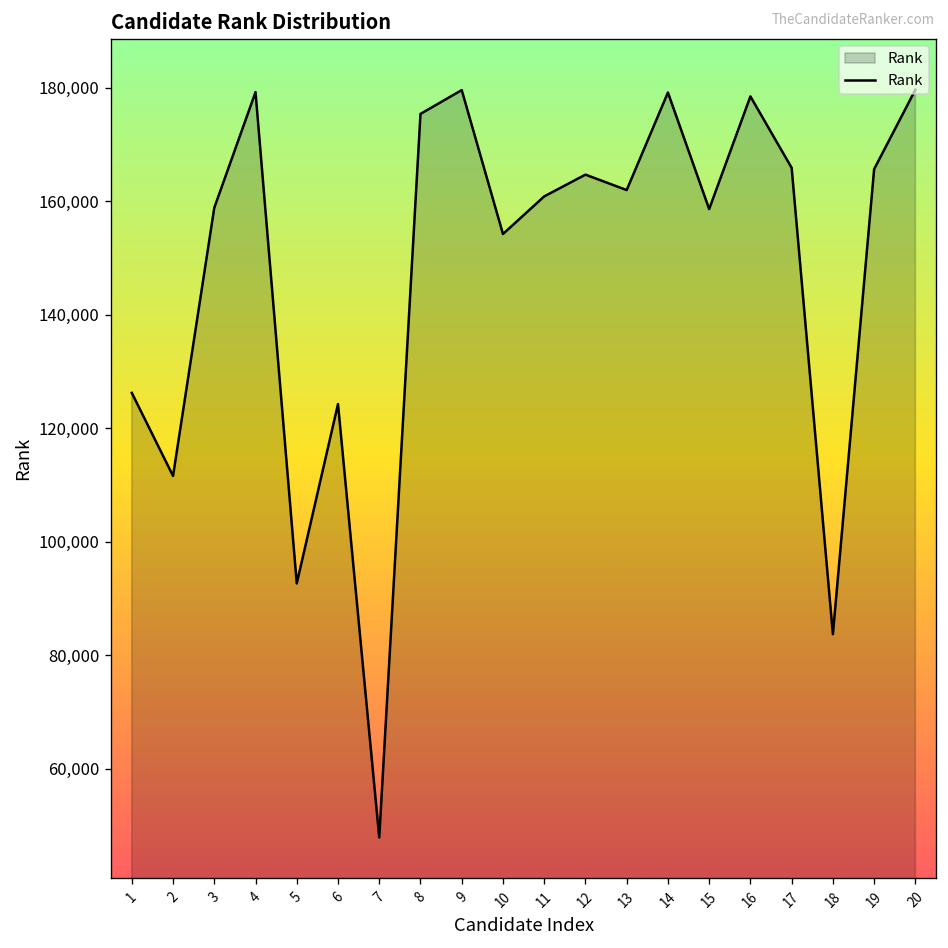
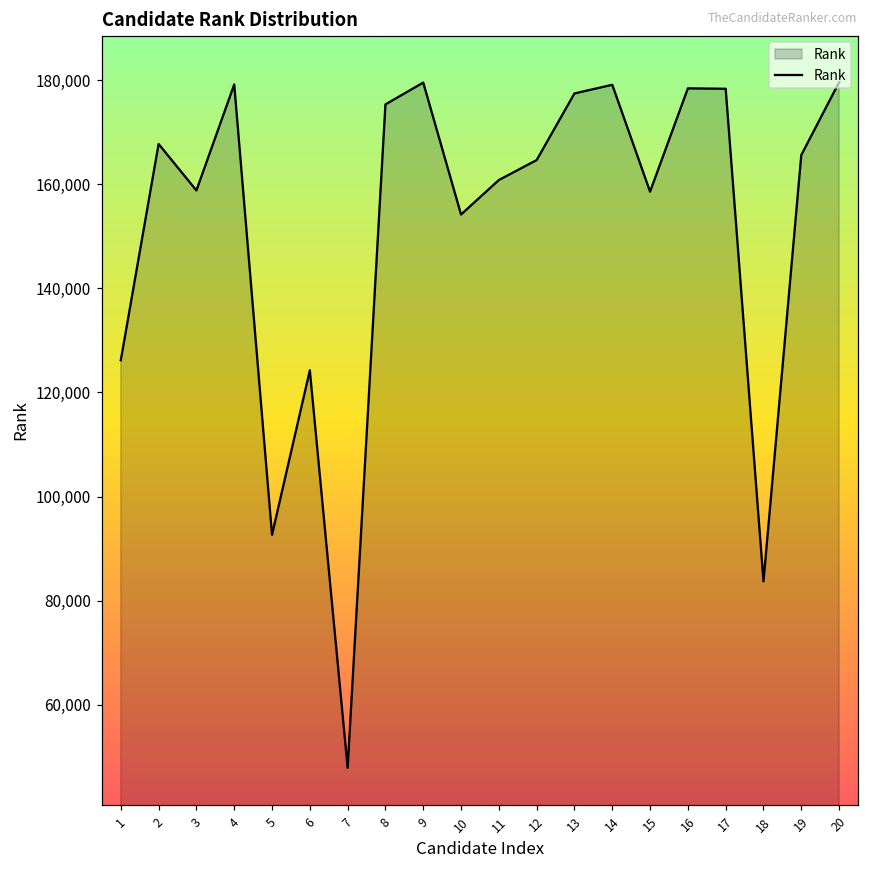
  {
    "1": "126,000",
-   "2": "112,000",
+   "2": "168,000",
    "3": "159,000",
    "4": "179,000",
    "5": "93,000",
    "6": "124,000",
    "7": "48,000",
    "8": "175,000",
    "9": "180,000",
    "10": "154,000",
    "11": "161,000",
    "12": "165,000",
-   "13": "162,000",
+   "13": "177,000",
    "14": "179,000",
    "15": "159,000",
    "16": "178,000",
-   "17": "166,000",
+   "17": "178,000",
    "18": "84,000",
    "19": "166,000"
  }
